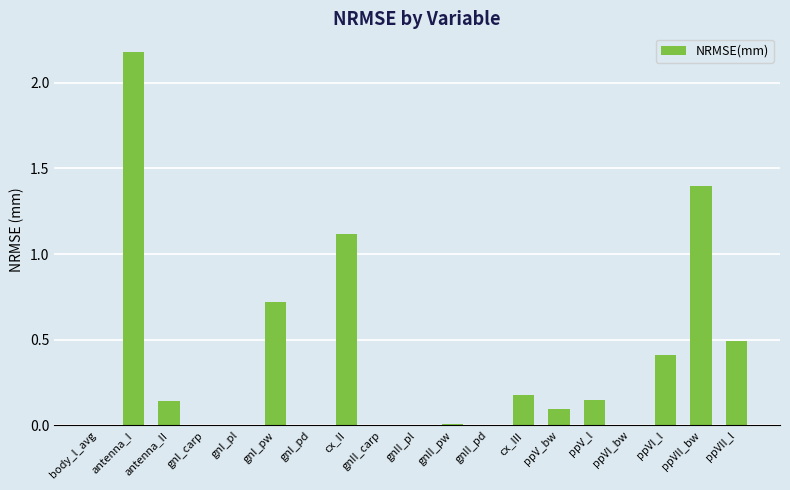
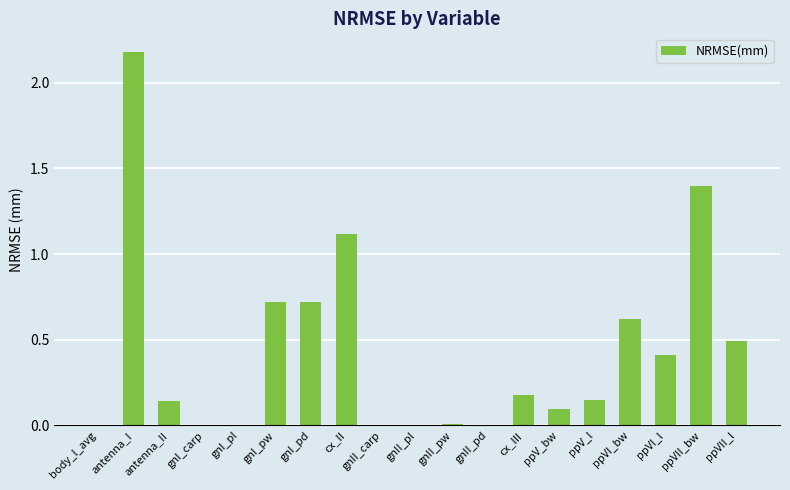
  {
    "body_l_avg": 0.00,
    "antenna_I": 2.18,
    "antenna_II": 0.15,
    "gnI_pw": 0.72,
-   "gnI_pd": 0.00,
+   "gnI_pd": 0.72,
    "cx_II": 1.12,
    "cx_III": 0.18,
    "ppV_bw": 0.09,
    "ppV_l": 0.15,
-   "ppVI_bw": 0.00,
+   "ppVI_bw": 0.62,
    "ppVI_l": 0.41,
    "ppVII_bw": 1.40,
    "ppVII_l": 0.49
  }
